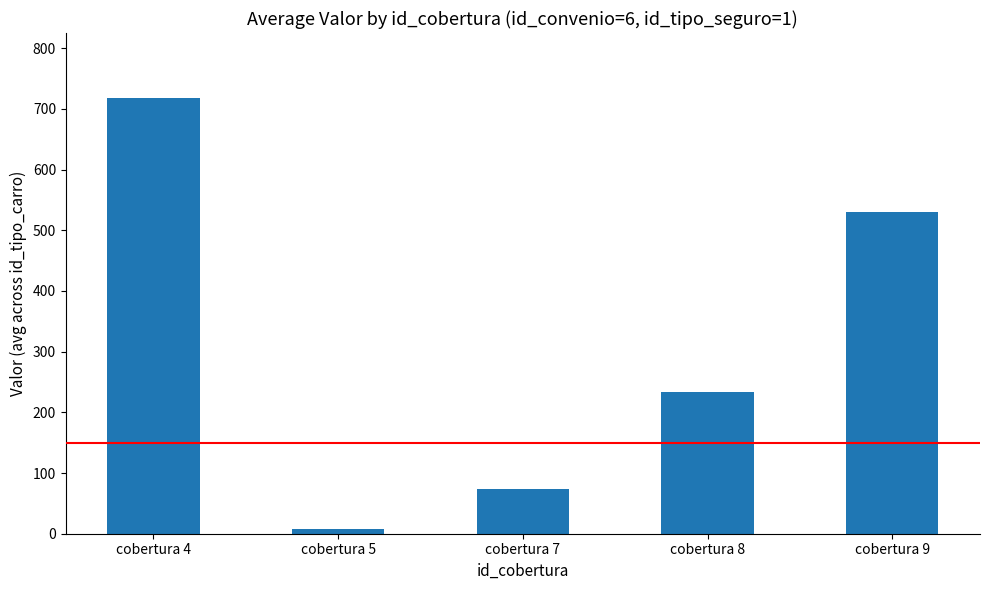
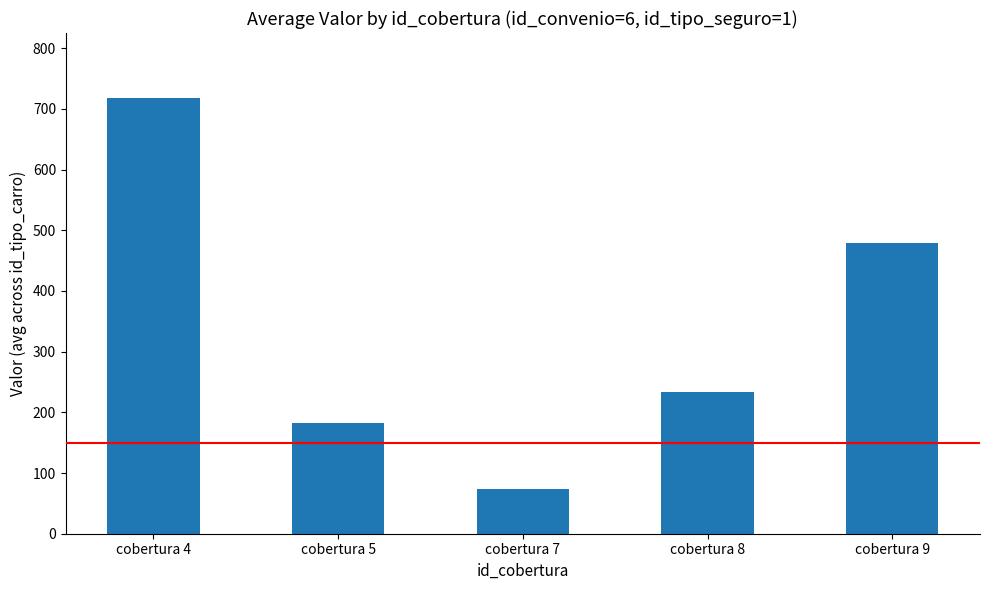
  {
    "cobertura 4": 720,
-   "cobertura 5": 10,
+   "cobertura 5": 180,
    "cobertura 7": 70,
    "cobertura 8": 230,
-   "cobertura 9": 530
+   "cobertura 9": 480
  }
